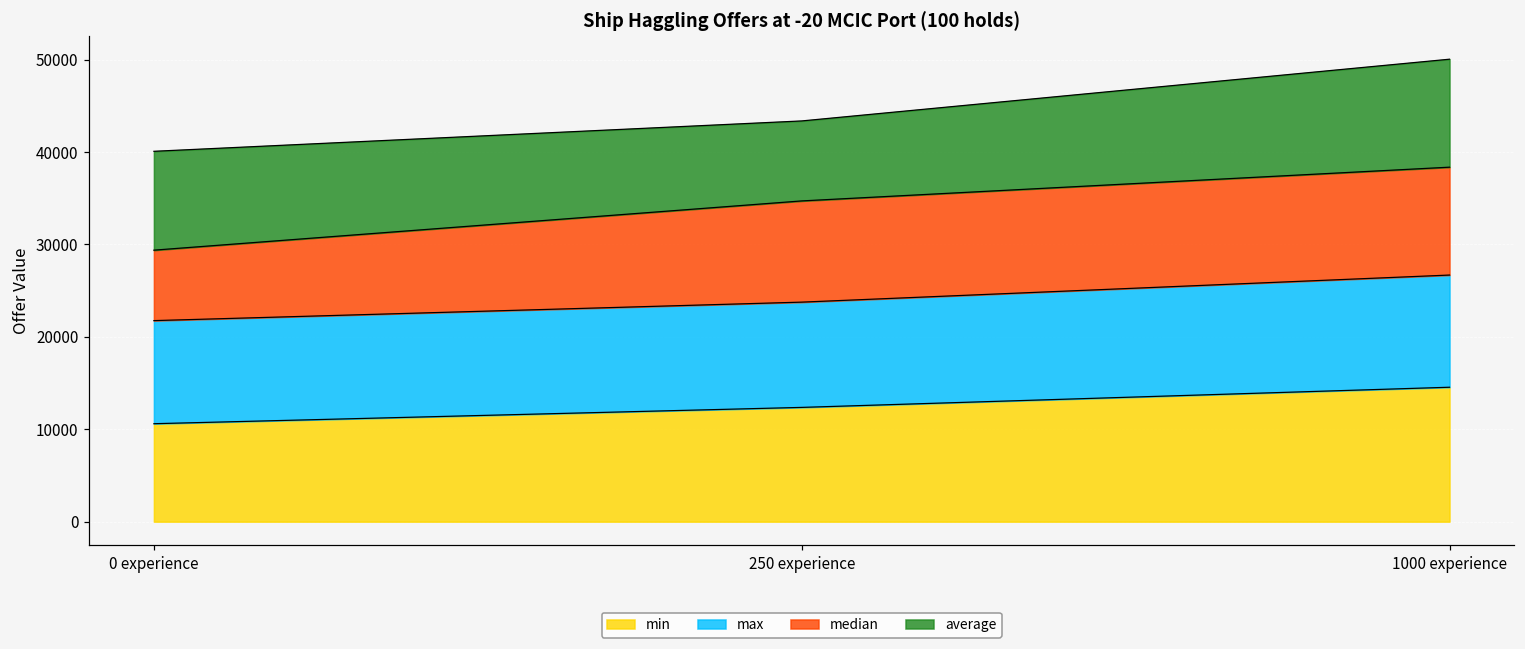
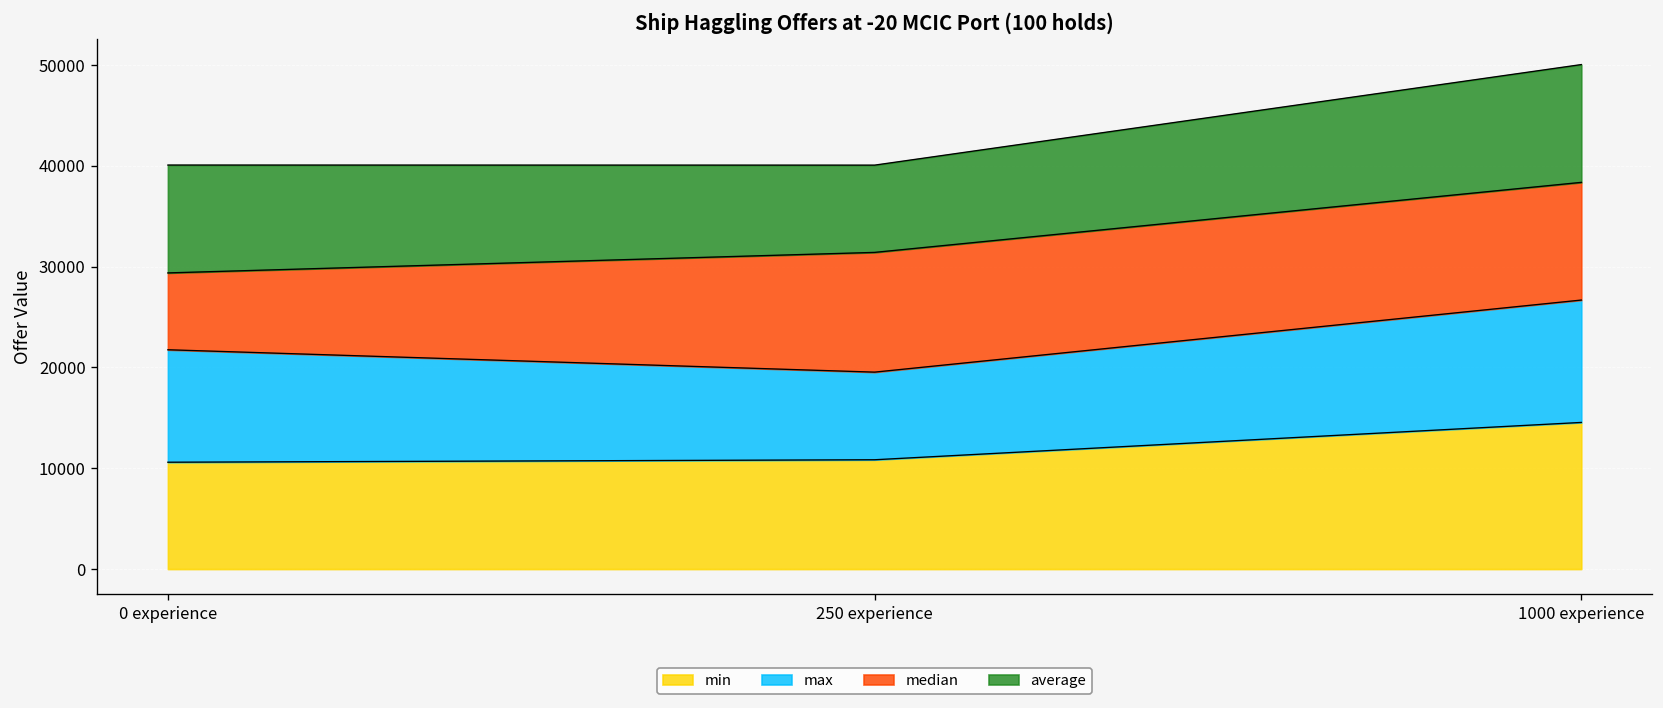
  {
    "min": {
      "0 experience": 11000,
-     "250 experience": 12000,
+     "250 experience": 11000,
      "1000 experience": 15000
    },
    "max": {
      "0 experience": 11000,
-     "250 experience": 11000,
+     "250 experience": 9000,
      "1000 experience": 12000
    },
    "median": {
      "0 experience": 8000,
-     "250 experience": 11000,
+     "250 experience": 12000,
      "1000 experience": 12000
    },
    "average": {
      "0 experience": 11000,
      "250 experience": 9000,
      "1000 experience": 12000
    }
  }
